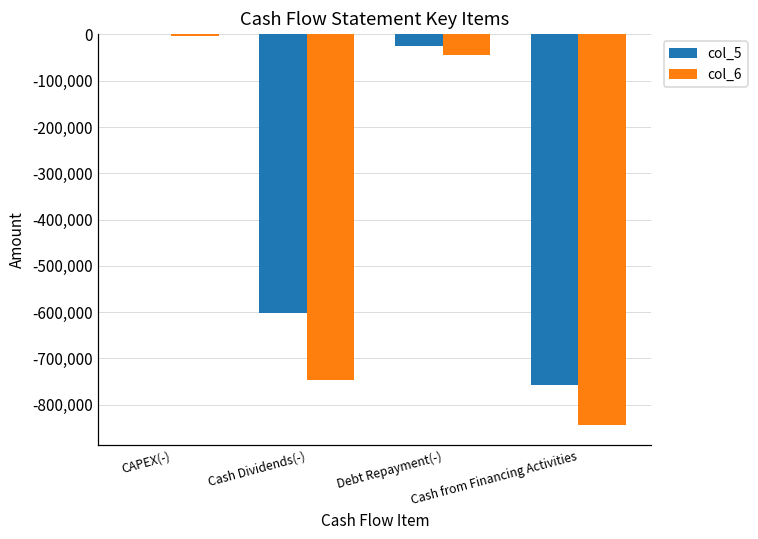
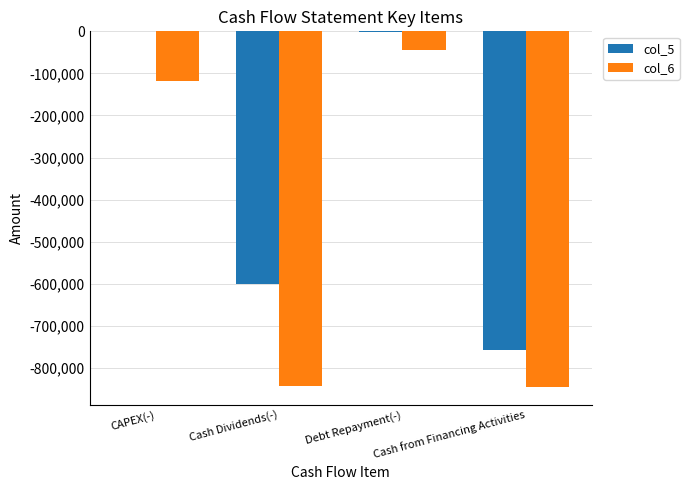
  {
    "col_5": {
      "Cash Dividends(-)": "-600,000",
-     "Debt Repayment(-)": "-30,000",
+     "Debt Repayment(-)": "0",
      "Cash from Financing Activities": "-760,000"
    },
    "col_6": {
-     "CAPEX(-)": "0",
-     "Cash Dividends(-)": "-750,000",
+     "CAPEX(-)": "-120,000",
+     "Cash Dividends(-)": "-840,000",
      "Debt Repayment(-)": "-40,000",
      "Cash from Financing Activities": "-850,000"
    }
  }
